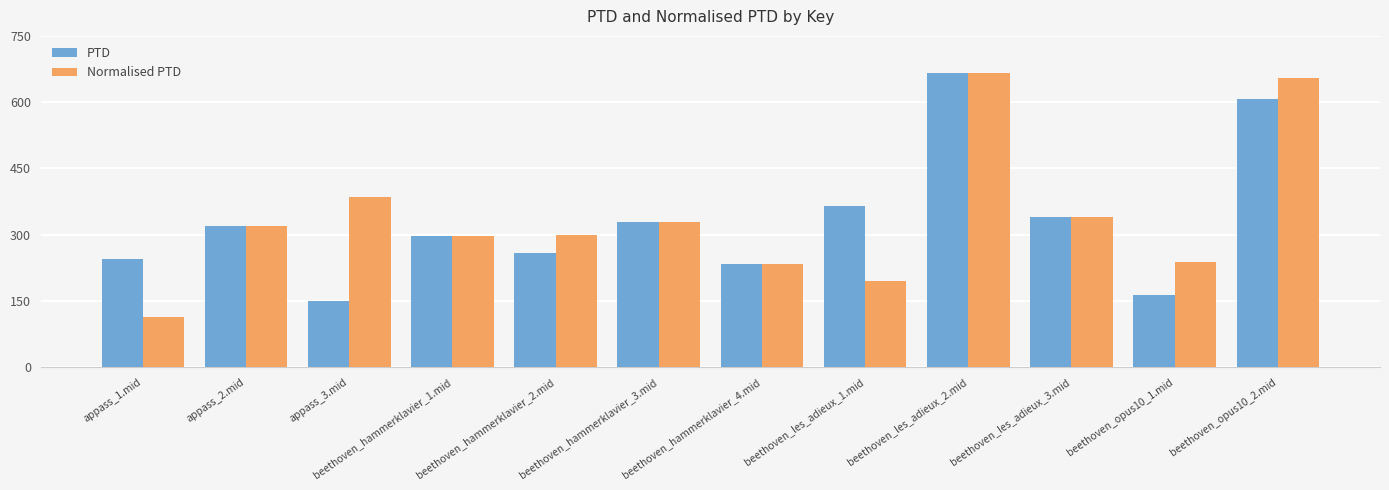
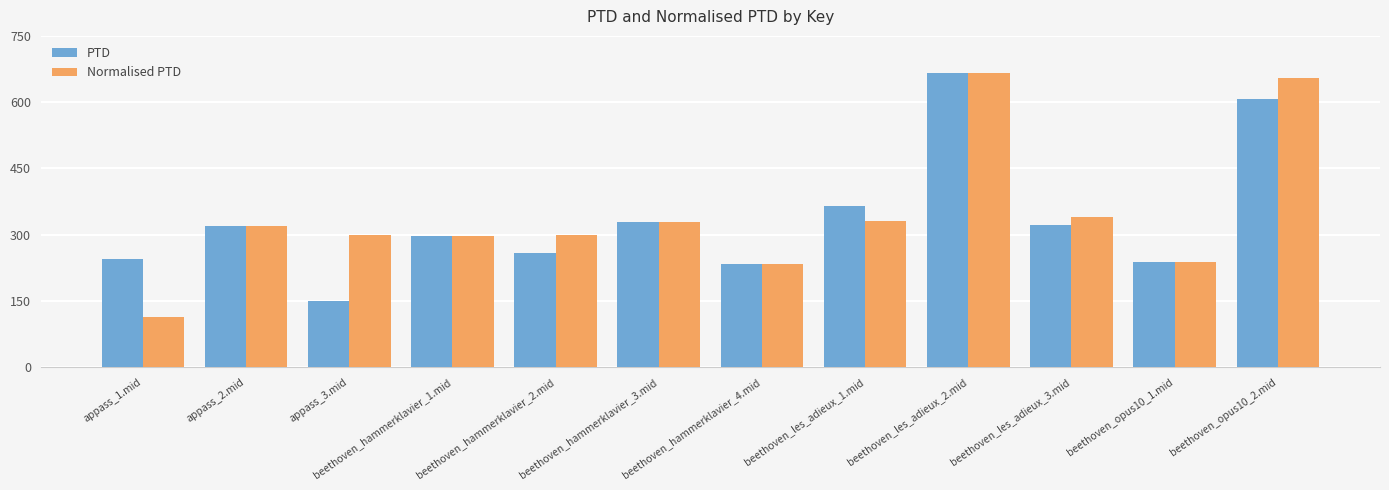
  {
    "PTD": {
      "appass_1.mid": 250,
      "appass_2.mid": 320,
      "appass_3.mid": 150,
      "beethoven_hammerklavier_1.mid": 300,
      "beethoven_hammerklavier_2.mid": 260,
      "beethoven_hammerklavier_3.mid": 330,
      "beethoven_hammerklavier_4.mid": 230,
      "beethoven_les_adieux_1.mid": 370,
      "beethoven_les_adieux_2.mid": 670,
-     "beethoven_les_adieux_3.mid": 340,
-     "beethoven_opus10_1.mid": 160,
+     "beethoven_les_adieux_3.mid": 320,
+     "beethoven_opus10_1.mid": 240,
      "beethoven_opus10_2.mid": 610
    },
    "Normalised PTD": {
      "appass_1.mid": 110,
      "appass_2.mid": 320,
-     "appass_3.mid": 380,
+     "appass_3.mid": 300,
      "beethoven_hammerklavier_1.mid": 300,
      "beethoven_hammerklavier_2.mid": 300,
      "beethoven_hammerklavier_3.mid": 330,
      "beethoven_hammerklavier_4.mid": 230,
-     "beethoven_les_adieux_1.mid": 190,
+     "beethoven_les_adieux_1.mid": 330,
      "beethoven_les_adieux_2.mid": 670,
      "beethoven_les_adieux_3.mid": 340,
      "beethoven_opus10_1.mid": 240,
      "beethoven_opus10_2.mid": 660
    }
  }
